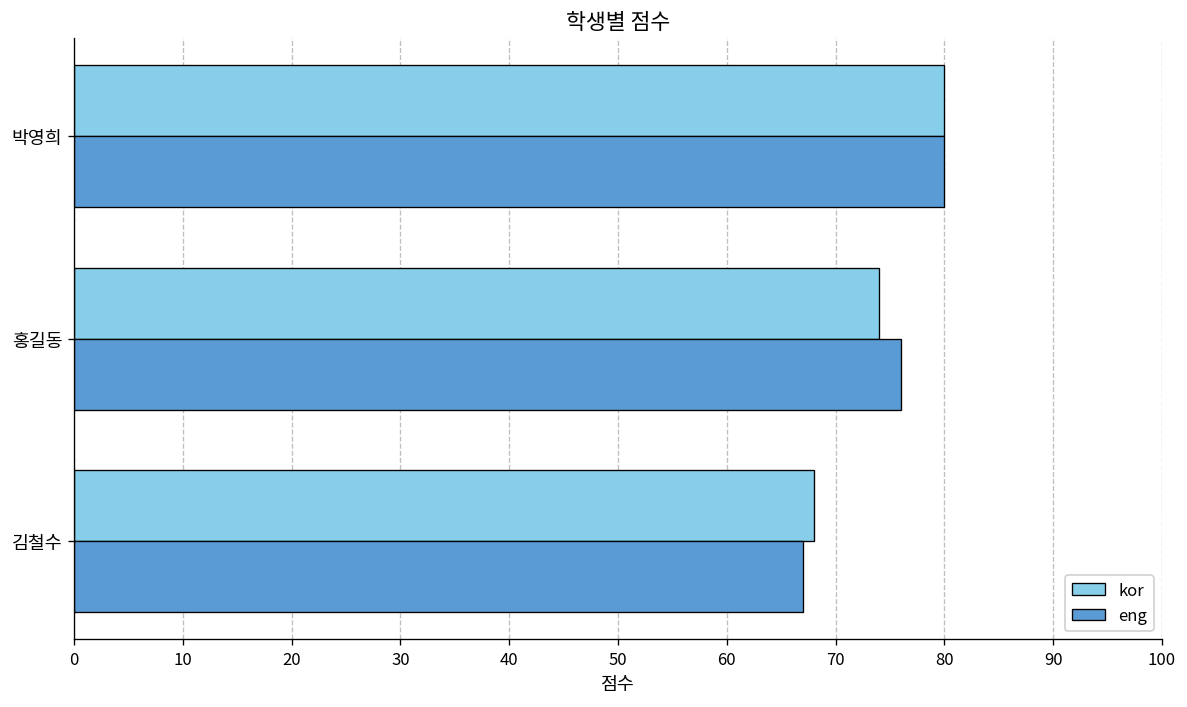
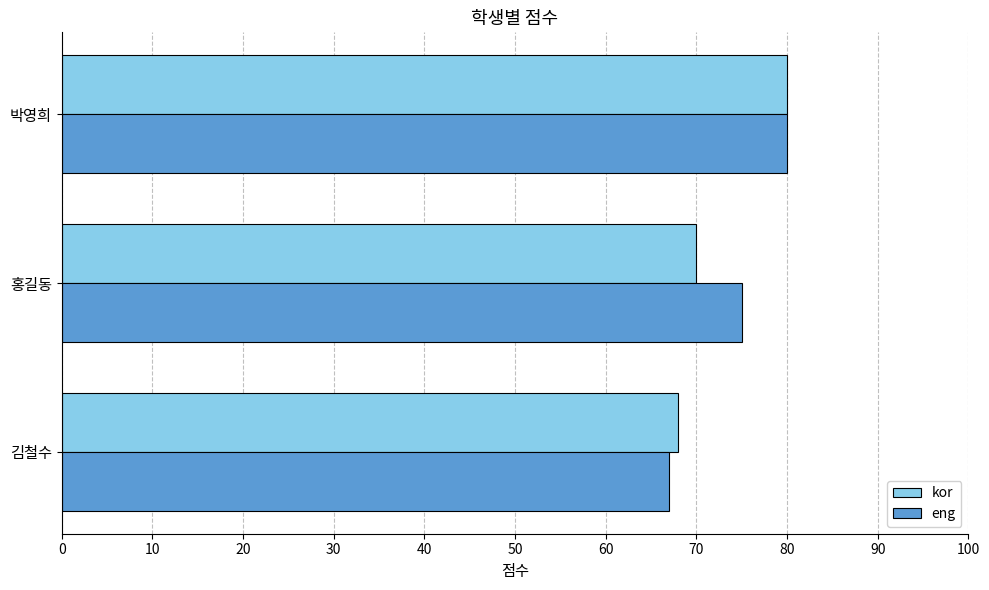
  {
    "kor": {
      "박영희": 80,
-     "홍길동": 74,
+     "홍길동": 70,
      "김철수": 68
    },
    "eng": {
      "박영희": 80,
-     "홍길동": 76,
+     "홍길동": 75,
      "김철수": 67
    }
  }
